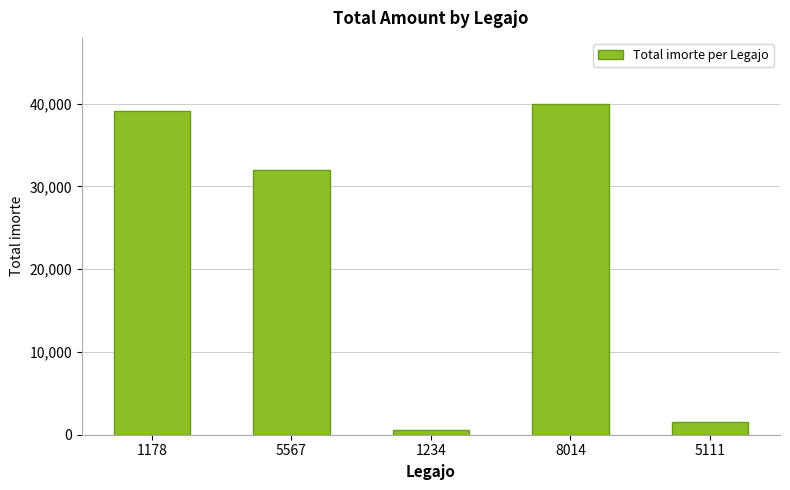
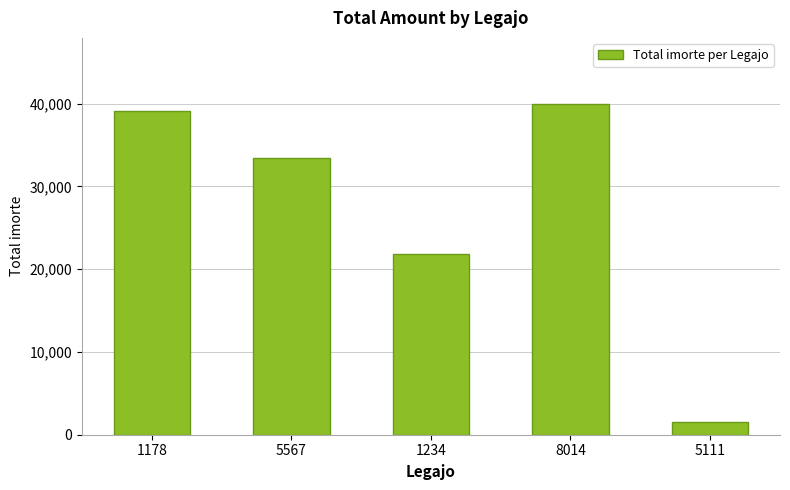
  {
    "1178": "39,000",
-   "5567": "32,000",
-   "1234": "1,000",
+   "5567": "33,000",
+   "1234": "22,000",
    "8014": "40,000",
    "5111": "2,000"
  }
